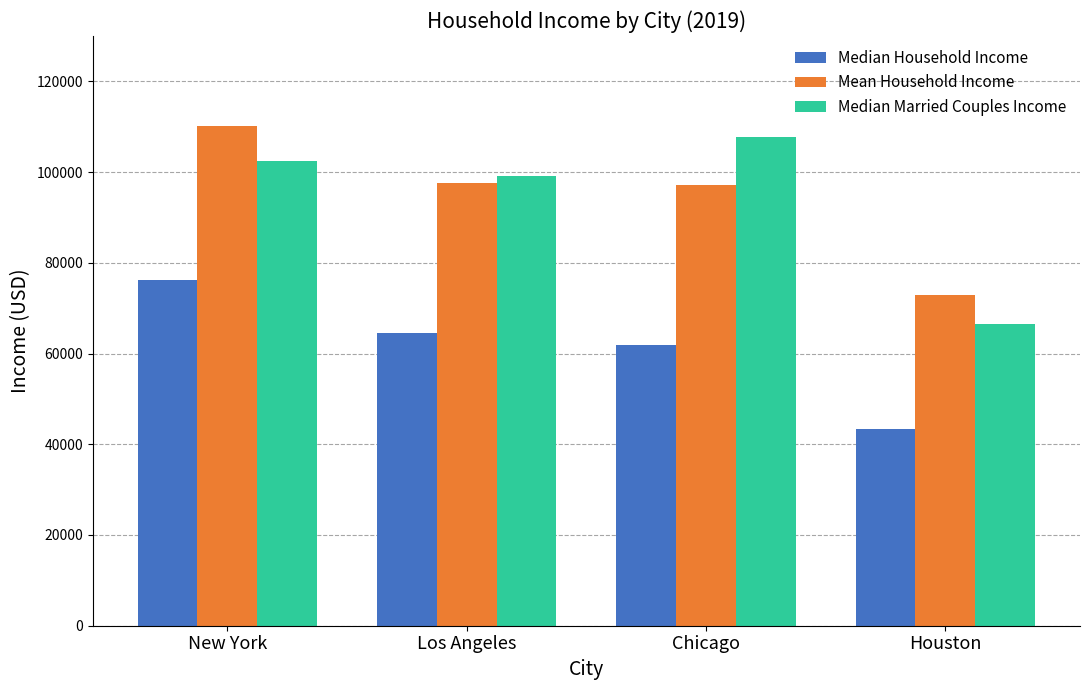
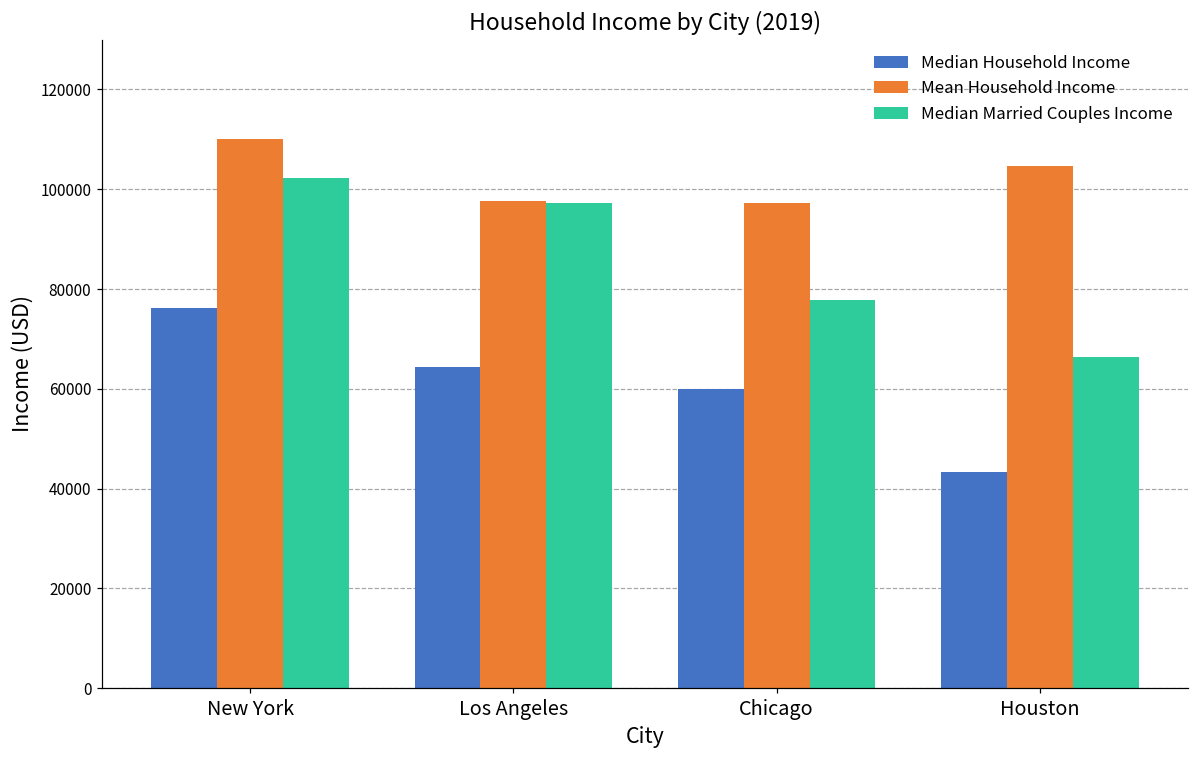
  {
    "Median Household Income": {
      "New York": 76000,
      "Los Angeles": 64000,
-     "Chicago": 62000,
+     "Chicago": 60000,
      "Houston": 43000
    },
    "Mean Household Income": {
      "New York": 110000,
      "Los Angeles": 98000,
      "Chicago": 97000,
-     "Houston": 73000
+     "Houston": 105000
    },
    "Median Married Couples Income": {
      "New York": 102000,
-     "Los Angeles": 99000,
-     "Chicago": 108000,
+     "Los Angeles": 97000,
+     "Chicago": 78000,
      "Houston": 66000
    }
  }
